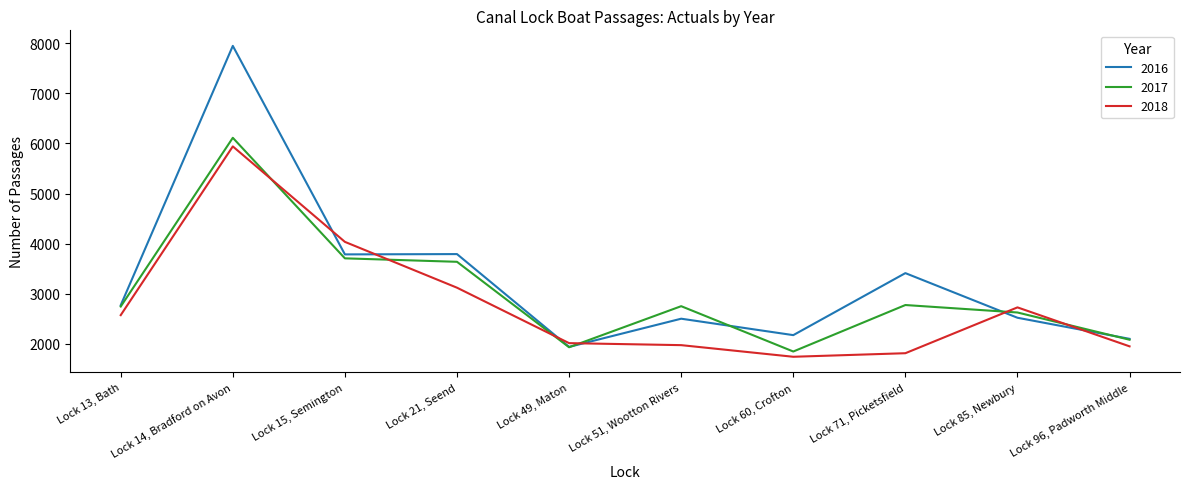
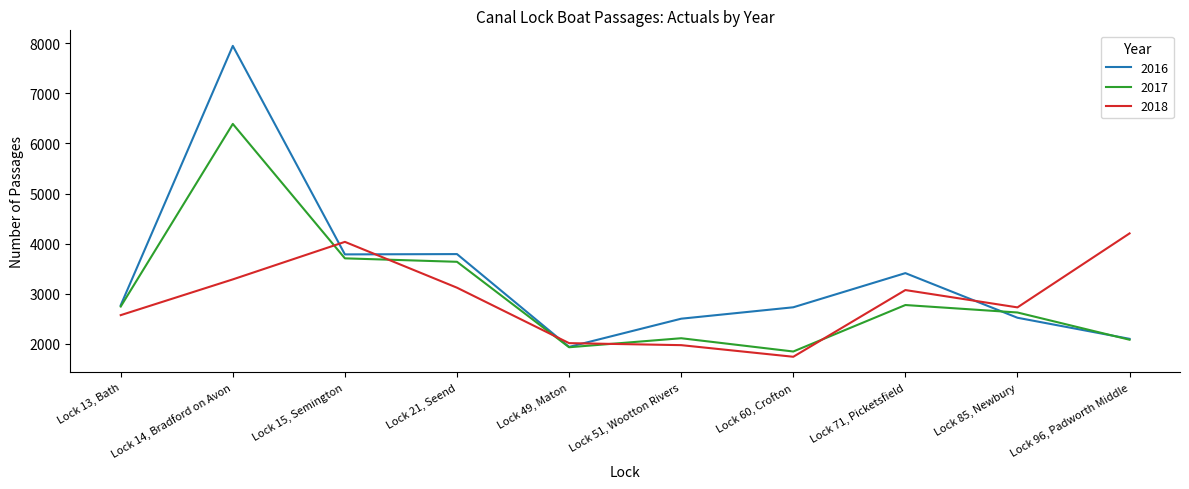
  {
    "2016": {
      "Lock 14, Bradford on Avon": 7900,
      "Lock 15, Semington": 3800,
      "Lock 21, Seend": 3800,
      "Lock 51, Wootton Rivers": 2500,
-     "Lock 60, Crofton": 2200,
+     "Lock 60, Crofton": 2700,
      "Lock 71, Picketsfield": 3400,
      "Lock 85, Newbury": 2500
    },
    "2017": {
-     "Lock 14, Bradford on Avon": 6100,
+     "Lock 14, Bradford on Avon": 6400,
      "Lock 15, Semington": 3700,
      "Lock 21, Seend": 3600,
-     "Lock 51, Wootton Rivers": 2800,
+     "Lock 51, Wootton Rivers": 2100,
      "Lock 60, Crofton": 1800,
      "Lock 71, Picketsfield": 2800,
      "Lock 85, Newbury": 2600
    },
    "2018": {
      "Lock 13, Bath": 2600,
-     "Lock 14, Bradford on Avon": 5900,
+     "Lock 14, Bradford on Avon": 3300,
      "Lock 15, Semington": 4000,
      "Lock 21, Seend": 3100,
      "Lock 49, Maton": 2000,
      "Lock 51, Wootton Rivers": 2000,
      "Lock 60, Crofton": 1700,
-     "Lock 71, Picketsfield": 1800,
+     "Lock 71, Picketsfield": 3100,
      "Lock 85, Newbury": 2700,
-     "Lock 96, Padworth Middle": 2000
+     "Lock 96, Padworth Middle": 4200
    }
  }
